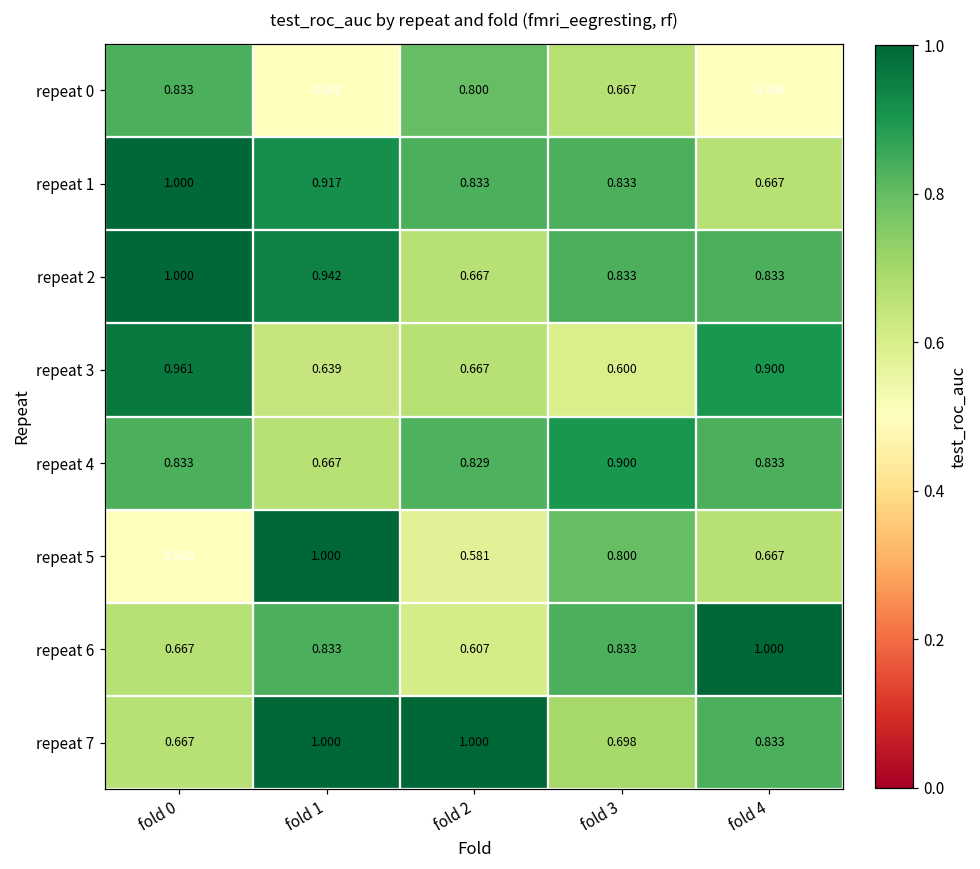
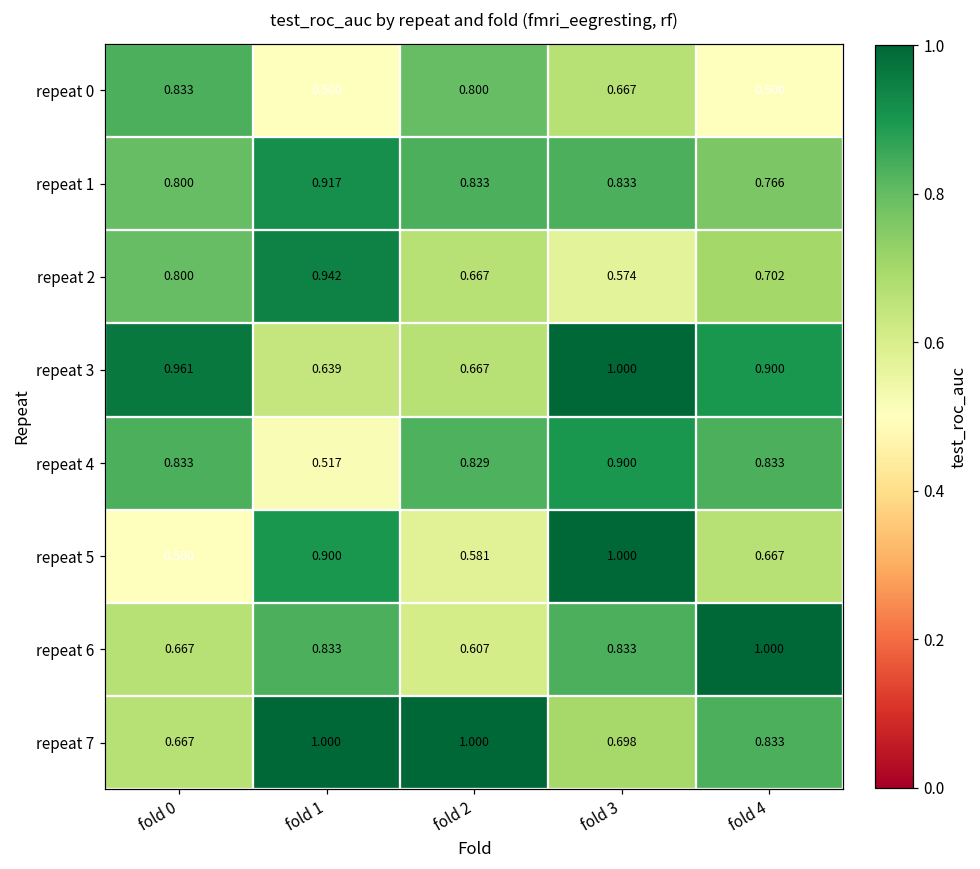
  {
    "repeat 0": {
      "fold 0": 0.833,
      "fold 1": 0.500,
      "fold 2": 0.800,
      "fold 3": 0.667,
      "fold 4": 0.500
    },
    "repeat 1": {
-     "fold 0": 1.000,
+     "fold 0": 0.800,
      "fold 1": 0.917,
      "fold 2": 0.833,
      "fold 3": 0.833,
-     "fold 4": 0.667
+     "fold 4": 0.766
    },
    "repeat 2": {
-     "fold 0": 1.000,
+     "fold 0": 0.800,
      "fold 1": 0.942,
      "fold 2": 0.667,
-     "fold 3": 0.833,
-     "fold 4": 0.833
+     "fold 3": 0.574,
+     "fold 4": 0.702
    },
    "repeat 3": {
      "fold 0": 0.961,
      "fold 1": 0.639,
      "fold 2": 0.667,
-     "fold 3": 0.600,
+     "fold 3": 1.000,
      "fold 4": 0.900
    },
    "repeat 4": {
      "fold 0": 0.833,
-     "fold 1": 0.667,
+     "fold 1": 0.517,
      "fold 2": 0.829,
      "fold 3": 0.900,
      "fold 4": 0.833
    },
    "repeat 5": {
      "fold 0": 0.500,
-     "fold 1": 1.000,
+     "fold 1": 0.900,
      "fold 2": 0.581,
-     "fold 3": 0.800,
+     "fold 3": 1.000,
      "fold 4": 0.667
    },
    "repeat 6": {
      "fold 0": 0.667,
      "fold 1": 0.833,
      "fold 2": 0.607,
      "fold 3": 0.833,
      "fold 4": 1.000
    },
    "repeat 7": {
      "fold 0": 0.667,
      "fold 1": 1.000,
      "fold 2": 1.000,
      "fold 3": 0.698,
      "fold 4": 0.833
    }
  }
